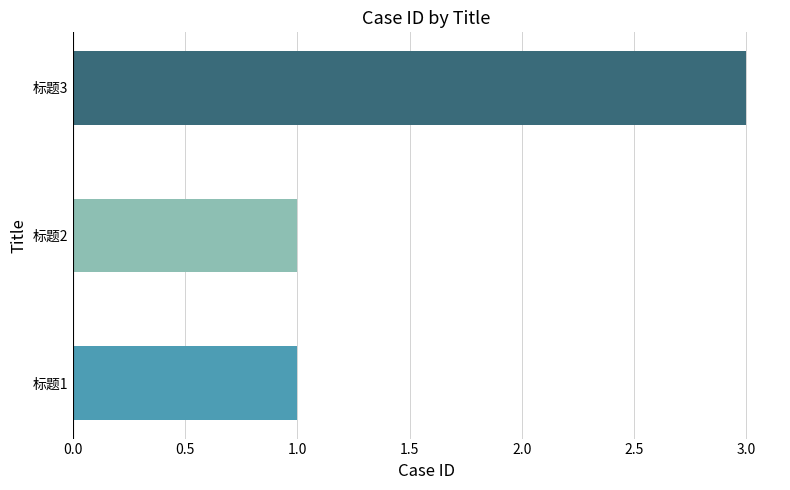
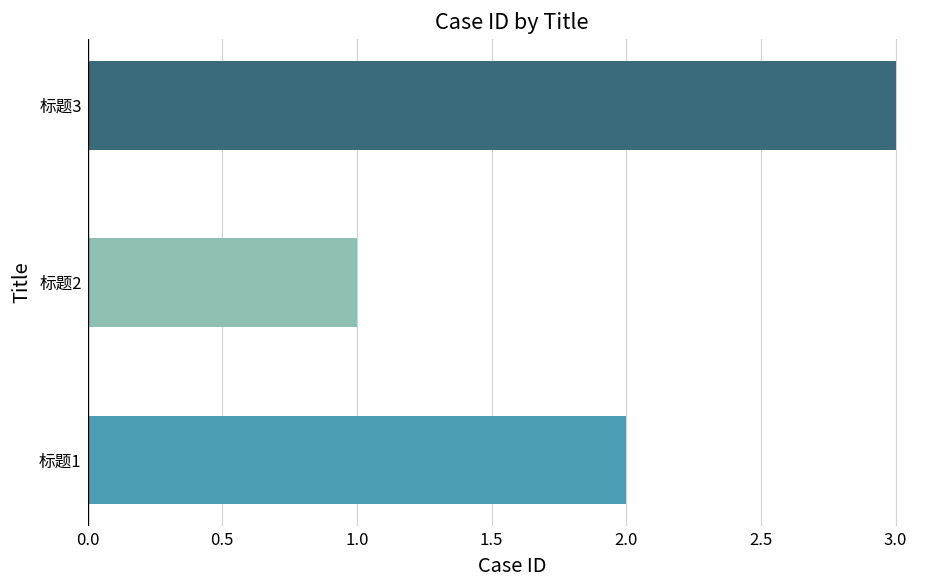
  {
    "标题3": 3,
    "标题2": 1,
-   "标题1": 1
+   "标题1": 2
  }
